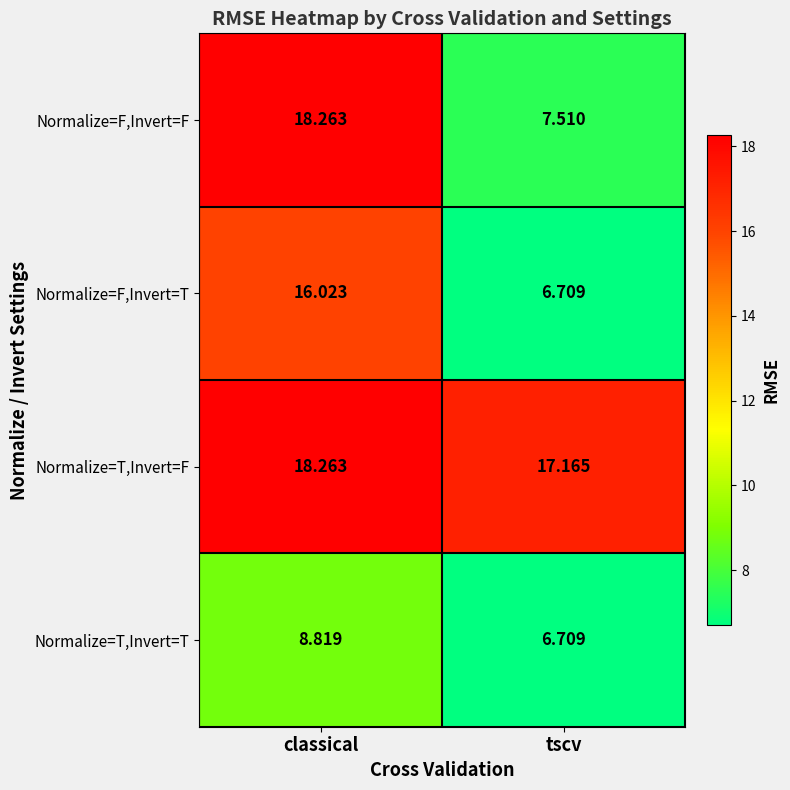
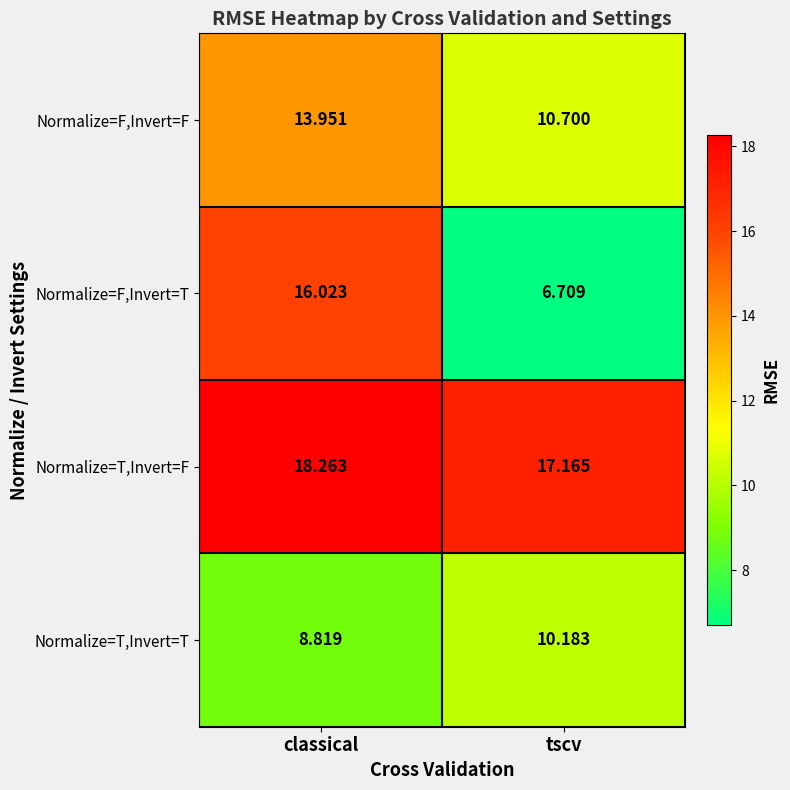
  {
    "Normalize=F,Invert=F": {
-     "classical": 18.263,
-     "tscv": 7.510
+     "classical": 13.951,
+     "tscv": 10.700
    },
    "Normalize=F,Invert=T": {
      "classical": 16.023,
      "tscv": 6.709
    },
    "Normalize=T,Invert=F": {
      "classical": 18.263,
      "tscv": 17.165
    },
    "Normalize=T,Invert=T": {
      "classical": 8.819,
-     "tscv": 6.709
+     "tscv": 10.183
    }
  }
